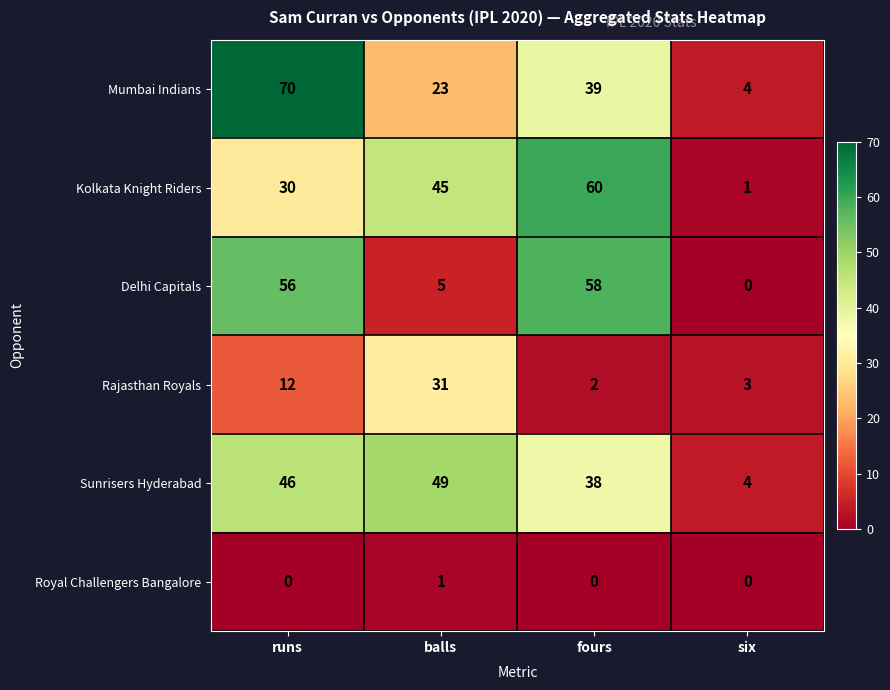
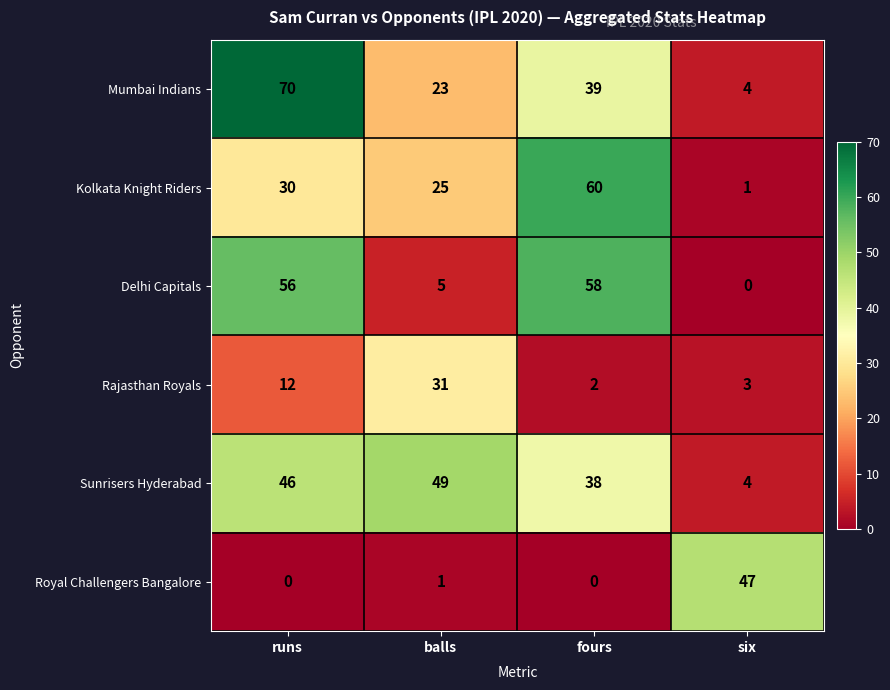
  {
    "Mumbai Indians": {
      "runs": 70,
      "balls": 23,
      "fours": 39,
      "six": 4
    },
    "Kolkata Knight Riders": {
      "runs": 30,
-     "balls": 45,
+     "balls": 25,
      "fours": 60,
      "six": 1
    },
    "Delhi Capitals": {
      "runs": 56,
      "balls": 5,
      "fours": 58,
      "six": 0
    },
    "Rajasthan Royals": {
      "runs": 12,
      "balls": 31,
      "fours": 2,
      "six": 3
    },
    "Sunrisers Hyderabad": {
      "runs": 46,
      "balls": 49,
      "fours": 38,
      "six": 4
    },
    "Royal Challengers Bangalore": {
      "runs": 0,
      "balls": 1,
      "fours": 0,
-     "six": 0
+     "six": 47
    }
  }
